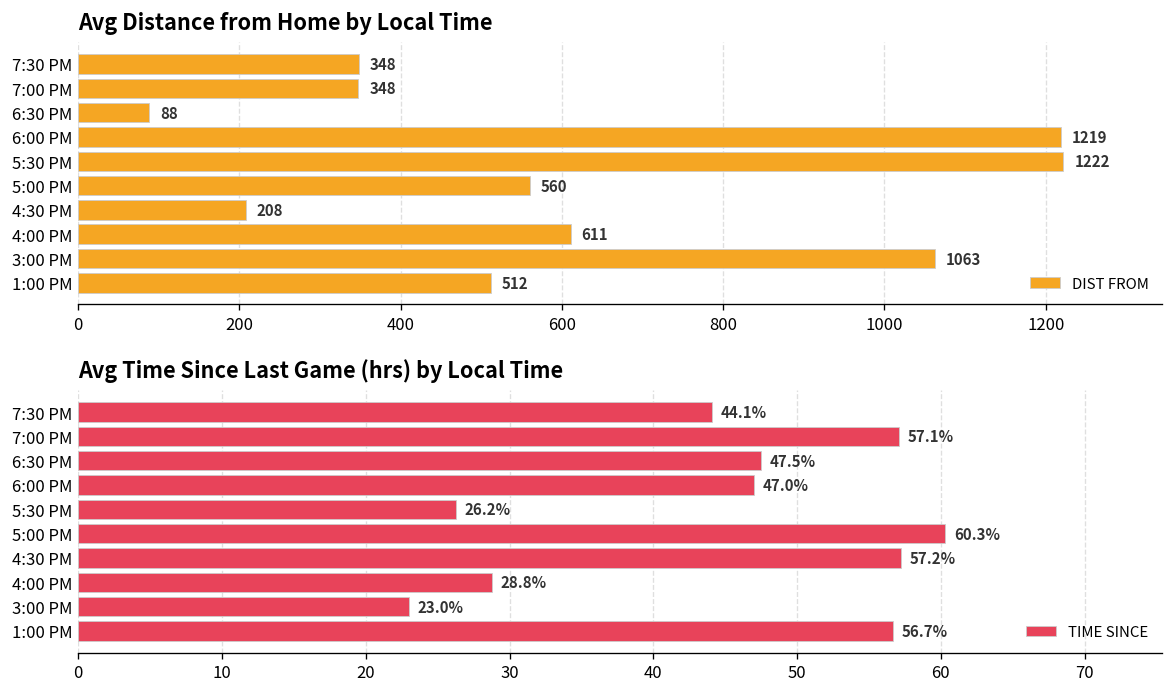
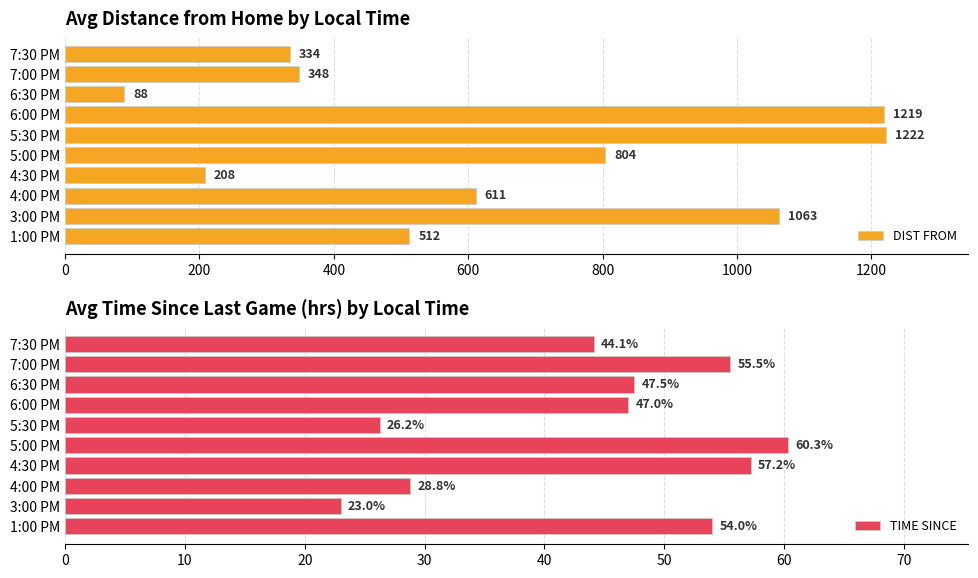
  {
    "Avg Distance from Home by Local Time": {
-     "7:30 PM": "348",
+     "7:30 PM": "334",
      "7:00 PM": "348",
      "6:30 PM": "88",
      "6:00 PM": "1219",
      "5:30 PM": "1222",
-     "5:00 PM": "560",
+     "5:00 PM": "804",
      "4:30 PM": "208",
      "4:00 PM": "611",
      "3:00 PM": "1063",
      "1:00 PM": "512"
    },
    "Avg Time Since Last Game (hrs) by Local Time": {
      "7:30 PM": "44.1%",
-     "7:00 PM": "57.1%",
+     "7:00 PM": "55.5%",
      "6:30 PM": "47.5%",
      "6:00 PM": "47.0%",
      "5:30 PM": "26.2%",
      "5:00 PM": "60.3%",
      "4:30 PM": "57.2%",
      "4:00 PM": "28.8%",
      "3:00 PM": "23.0%",
-     "1:00 PM": "56.7%"
+     "1:00 PM": "54.0%"
    }
  }
